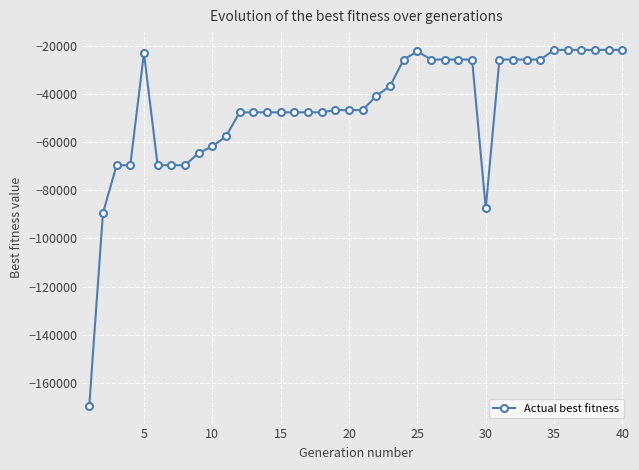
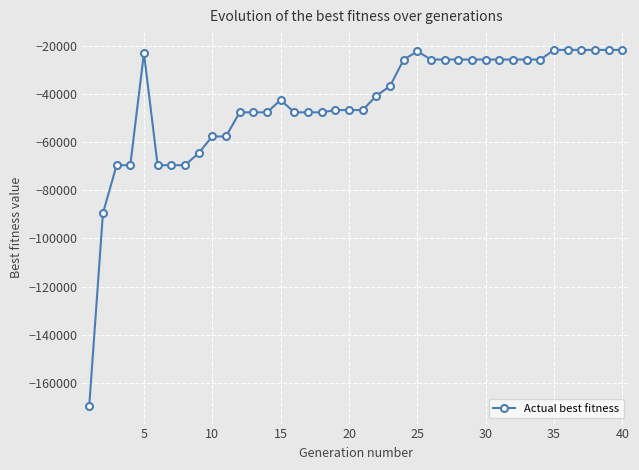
  {
    "5": -23000,
-   "10": -62000,
-   "15": -48000,
+   "10": -58000,
+   "15": -43000,
    "20": -47000,
    "25": -22000,
-   "30": -88000,
+   "30": -26000,
    "35": -22000,
    "40": -22000
  }
